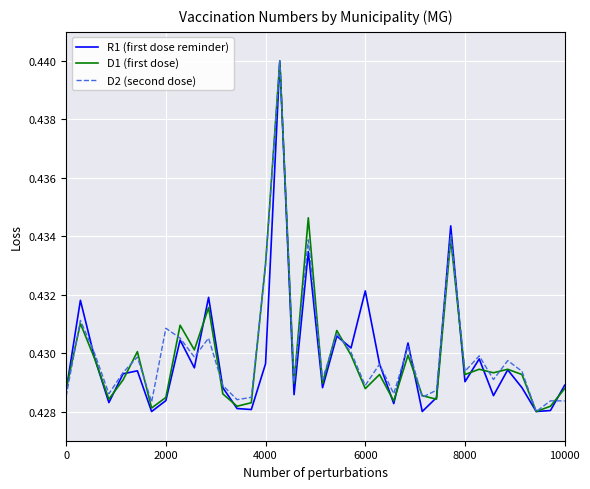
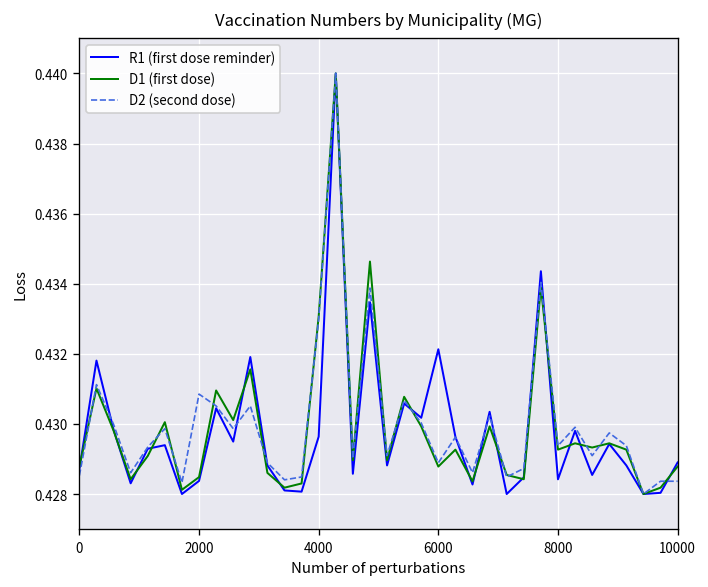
  {
    "R1 (first dose reminder)": {
      "2000": 0.4284,
      "4000": 0.4296,
      "6000": 0.4321,
-     "8000": 0.4290,
+     "8000": 0.4284,
      "10000": 0.4289
    },
    "D1 (first dose)": {
      "2000": 0.4285,
      "6000": 0.4288,
      "8000": 0.4293,
      "10000": 0.4288
    },
    "D2 (second dose)": {
      "0": 0.4285,
      "2000": 0.4309,
      "6000": 0.4289,
      "8000": 0.4294,
      "10000": 0.4284
    }
  }
